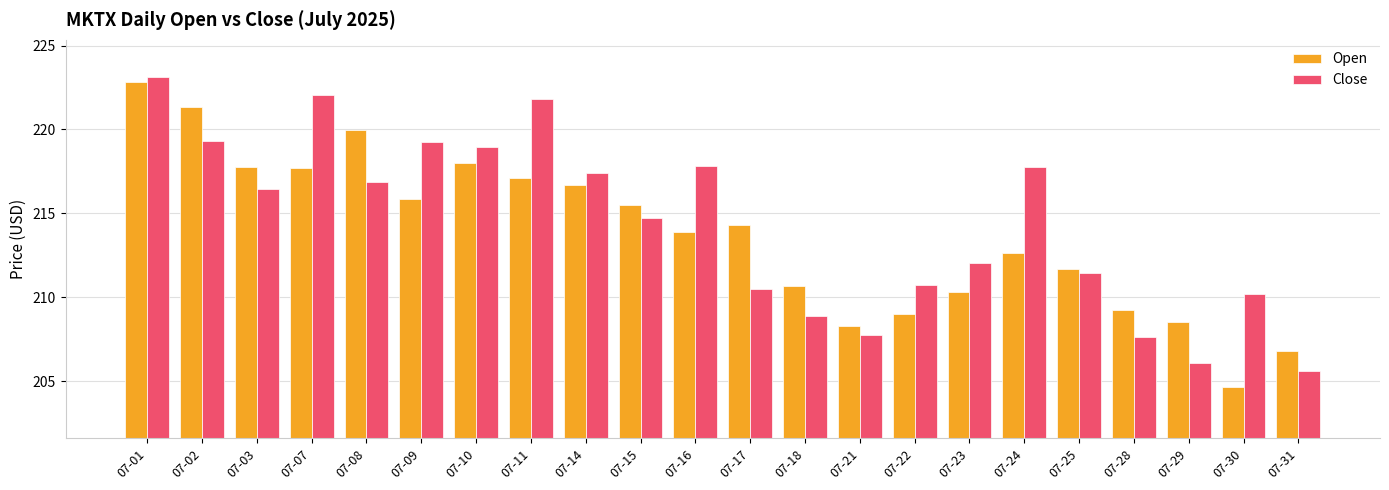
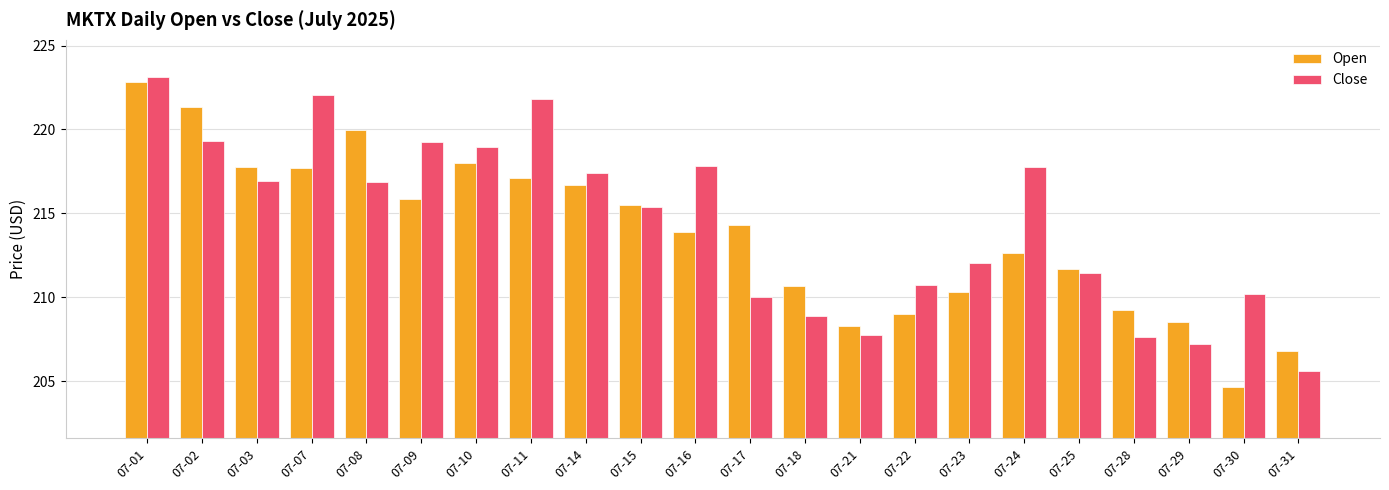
  {
    "Open": {
      "07-01": 222.8,
      "07-02": 221.3,
      "07-03": 217.8,
      "07-07": 217.7,
      "07-08": 220.0,
      "07-09": 215.9,
      "07-10": 218.0,
      "07-11": 217.1,
      "07-14": 216.7,
      "07-15": 215.5,
      "07-16": 213.9,
      "07-17": 214.3,
      "07-18": 210.7,
      "07-21": 208.3,
      "07-22": 209.0,
      "07-23": 210.3,
      "07-24": 212.7,
      "07-25": 211.7,
      "07-28": 209.3,
      "07-29": 208.6,
      "07-30": 204.7,
      "07-31": 206.8
    },
    "Close": {
      "07-01": 223.1,
      "07-02": 219.3,
-     "07-03": 216.5,
+     "07-03": 216.9,
      "07-07": 222.1,
      "07-08": 216.9,
      "07-09": 219.2,
      "07-10": 219.0,
      "07-11": 221.8,
      "07-14": 217.4,
-     "07-15": 214.7,
+     "07-15": 215.4,
      "07-16": 217.8,
-     "07-17": 210.5,
+     "07-17": 210.0,
      "07-18": 208.9,
      "07-21": 207.8,
      "07-22": 210.7,
      "07-23": 212.0,
      "07-24": 217.8,
      "07-25": 211.5,
      "07-28": 207.6,
-     "07-29": 206.1,
+     "07-29": 207.2,
      "07-30": 210.2,
      "07-31": 205.6
    }
  }
